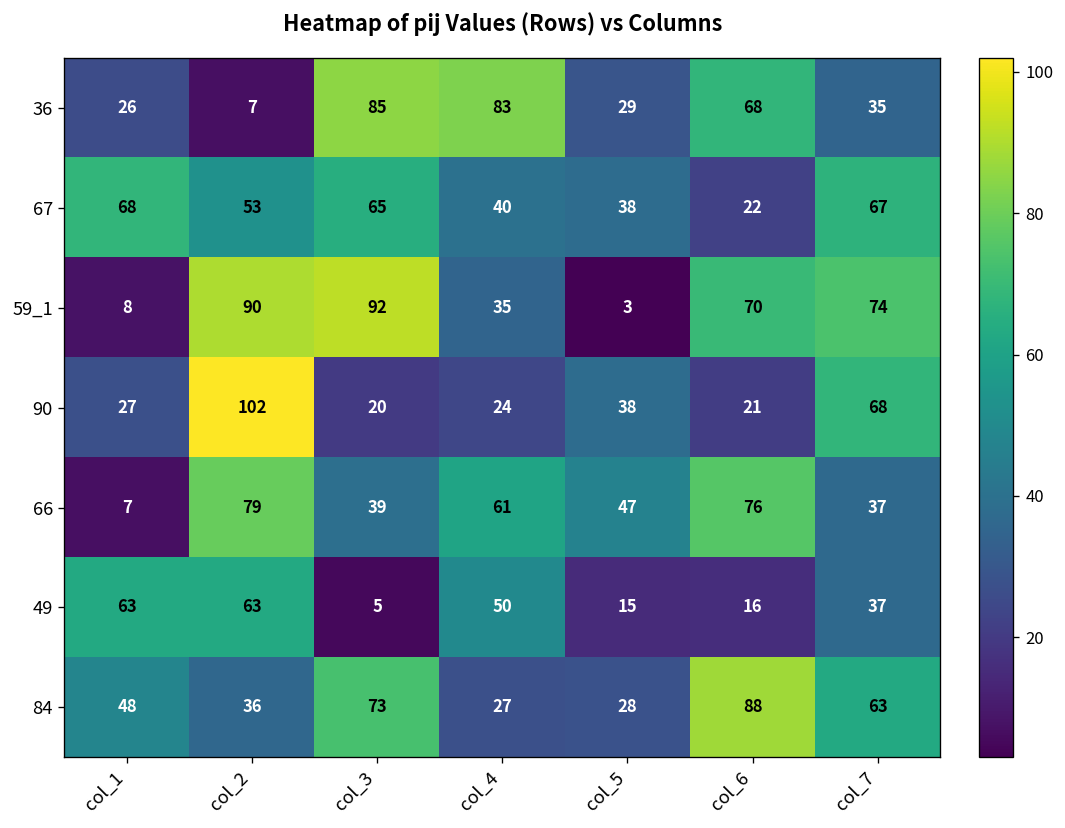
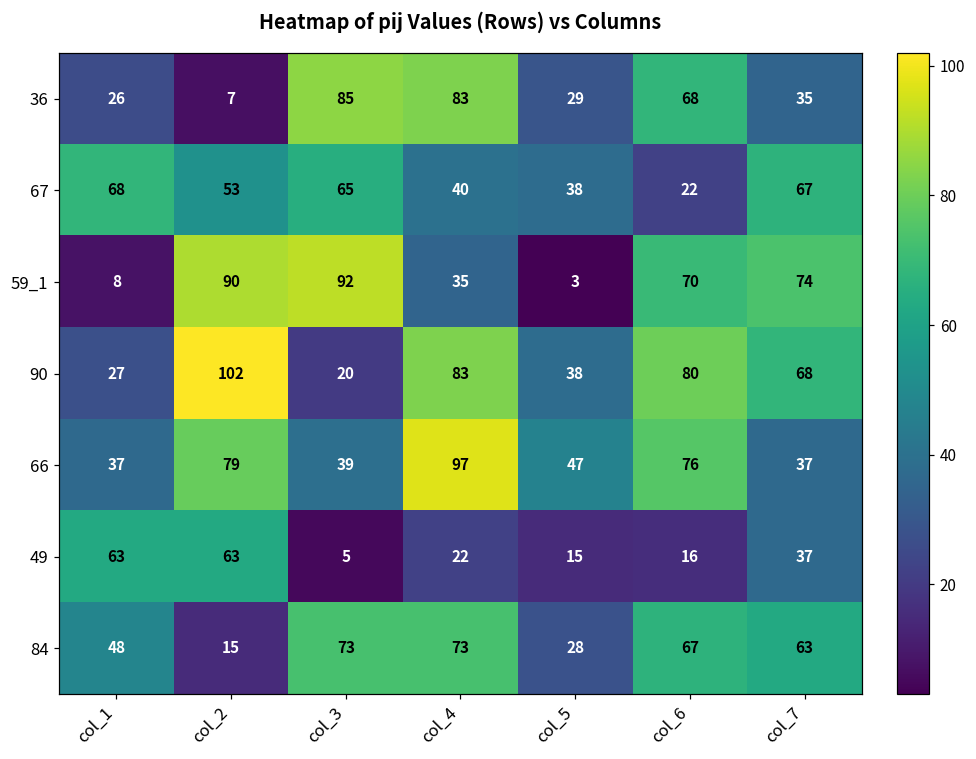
  {
    "36": {
      "col_1": 26,
      "col_2": 7,
      "col_3": 85,
      "col_4": 83,
      "col_5": 29,
      "col_6": 68,
      "col_7": 35
    },
    "67": {
      "col_1": 68,
      "col_2": 53,
      "col_3": 65,
      "col_4": 40,
      "col_5": 38,
      "col_6": 22,
      "col_7": 67
    },
    "59_1": {
      "col_1": 8,
      "col_2": 90,
      "col_3": 92,
      "col_4": 35,
      "col_5": 3,
      "col_6": 70,
      "col_7": 74
    },
    "90": {
      "col_1": 27,
      "col_2": 102,
      "col_3": 20,
-     "col_4": 24,
+     "col_4": 83,
      "col_5": 38,
-     "col_6": 21,
+     "col_6": 80,
      "col_7": 68
    },
    "66": {
-     "col_1": 7,
+     "col_1": 37,
      "col_2": 79,
      "col_3": 39,
-     "col_4": 61,
+     "col_4": 97,
      "col_5": 47,
      "col_6": 76,
      "col_7": 37
    },
    "49": {
      "col_1": 63,
      "col_2": 63,
      "col_3": 5,
-     "col_4": 50,
+     "col_4": 22,
      "col_5": 15,
      "col_6": 16,
      "col_7": 37
    },
    "84": {
      "col_1": 48,
-     "col_2": 36,
+     "col_2": 15,
      "col_3": 73,
-     "col_4": 27,
+     "col_4": 73,
      "col_5": 28,
-     "col_6": 88,
+     "col_6": 67,
      "col_7": 63
    }
  }
